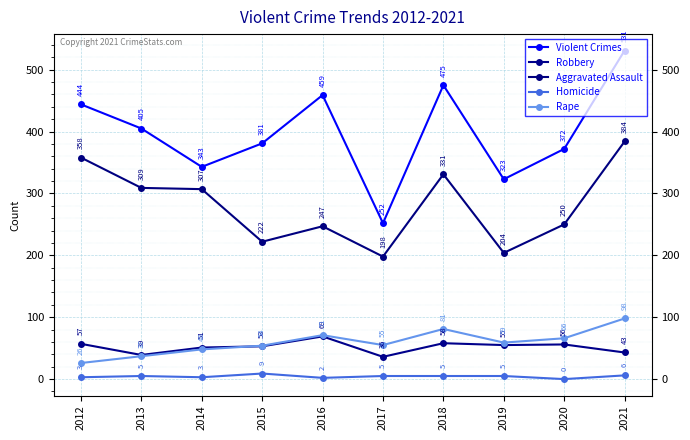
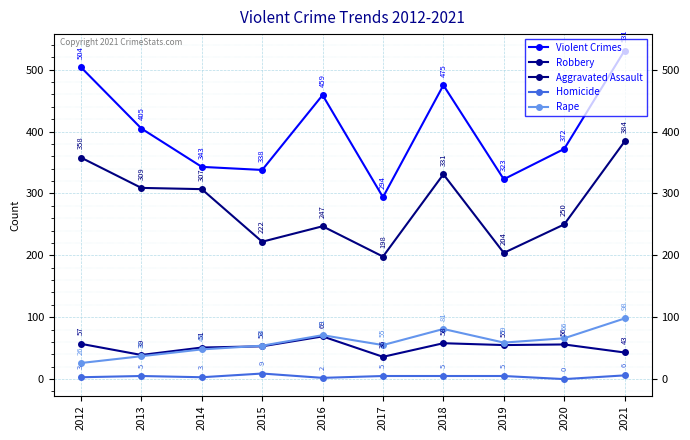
  {
    "Violent Crimes": {
-     "2012": 444,
+     "2012": 504,
      "2013": 405,
      "2014": 343,
-     "2015": 381,
+     "2015": 338,
      "2016": 459,
-     "2017": 252,
+     "2017": 294,
      "2018": 475,
      "2019": 323,
      "2020": 372
    }
  }
